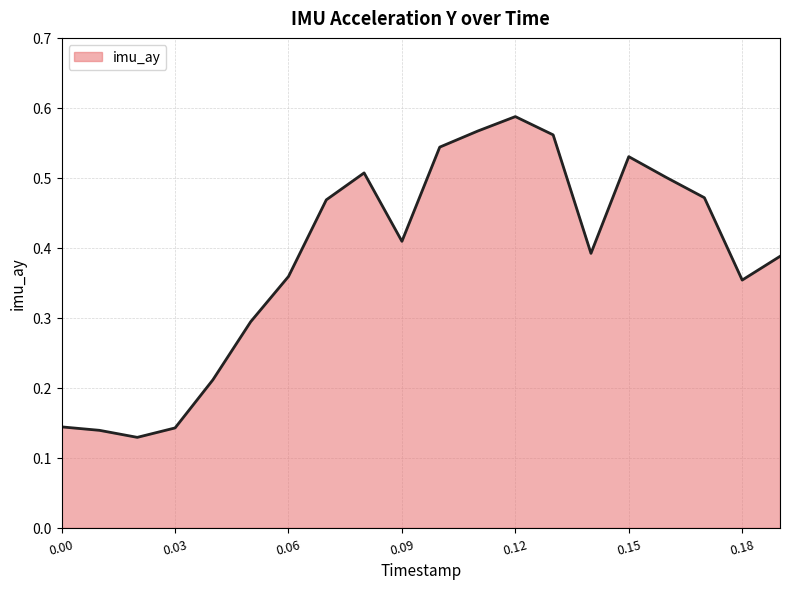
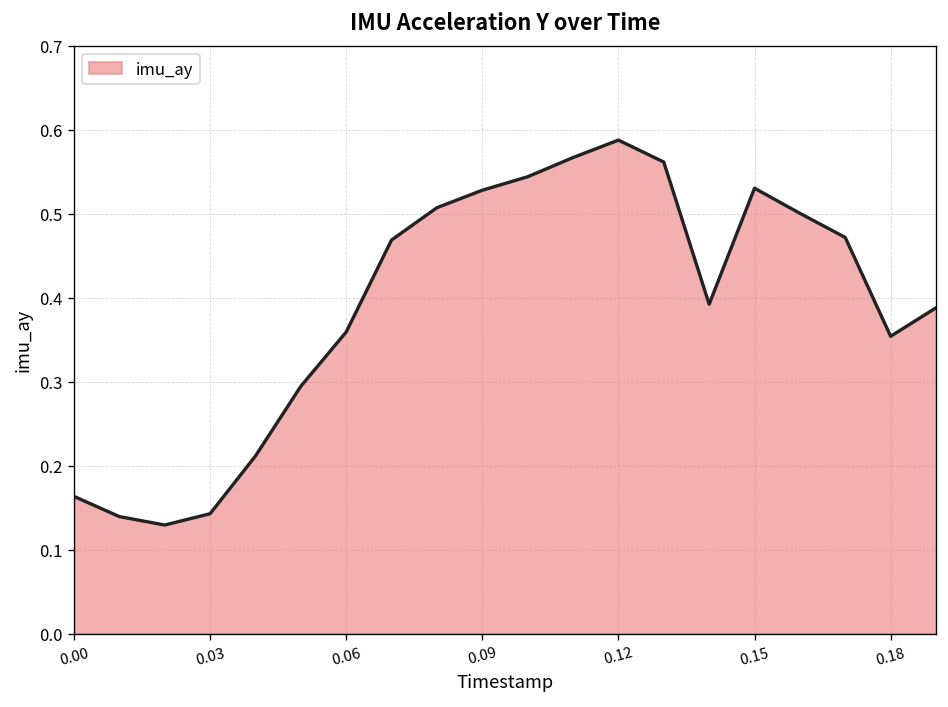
  {
-   "0.00": 0.14,
+   "0.00": 0.16,
    "0.03": 0.14,
    "0.06": 0.36,
-   "0.09": 0.41,
+   "0.09": 0.53,
    "0.12": 0.59,
    "0.15": 0.53,
    "0.18": 0.35
  }
